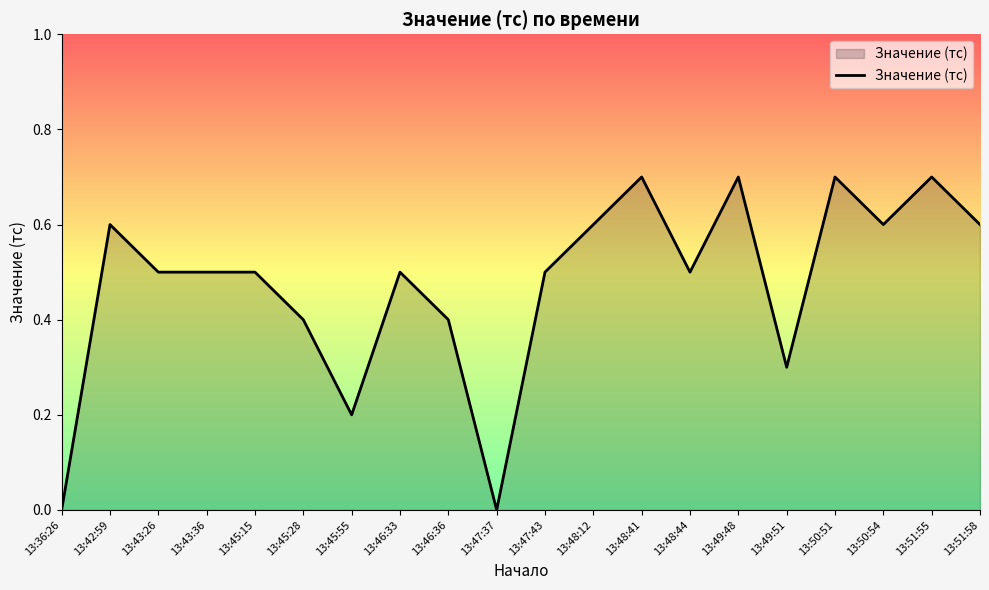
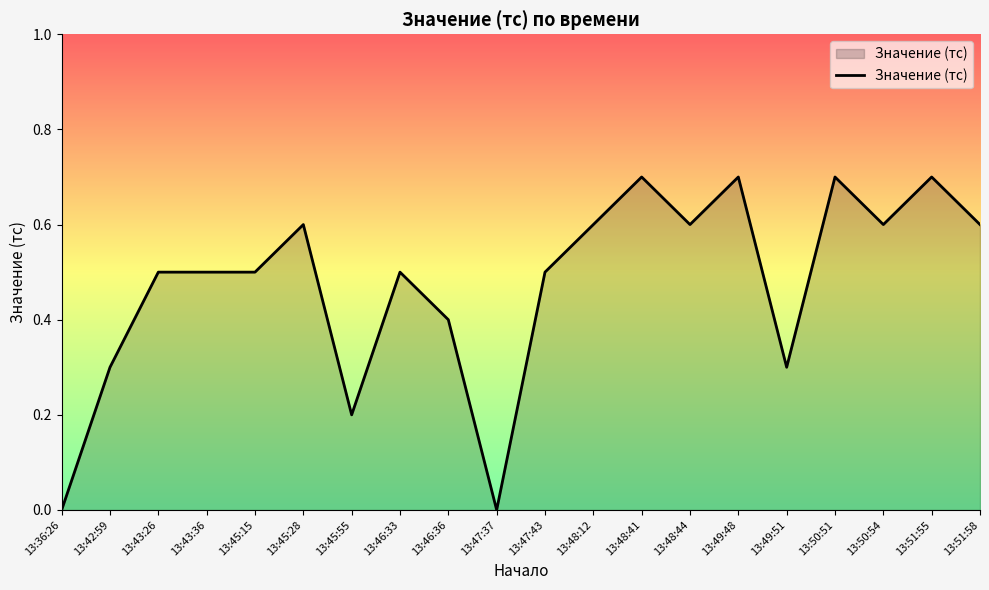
  {
    "13:36:26": 0.0,
-   "13:42:59": 0.6,
+   "13:42:59": 0.3,
    "13:43:26": 0.5,
    "13:43:36": 0.5,
    "13:45:15": 0.5,
-   "13:45:28": 0.4,
+   "13:45:28": 0.6,
    "13:45:55": 0.2,
    "13:46:33": 0.5,
    "13:46:36": 0.4,
    "13:47:37": 0.0,
    "13:47:43": 0.5,
    "13:48:12": 0.6,
    "13:48:41": 0.7,
-   "13:48:44": 0.5,
+   "13:48:44": 0.6,
    "13:49:48": 0.7,
    "13:49:51": 0.3,
    "13:50:51": 0.7,
    "13:50:54": 0.6,
    "13:51:55": 0.7,
    "13:51:58": 0.6
  }
